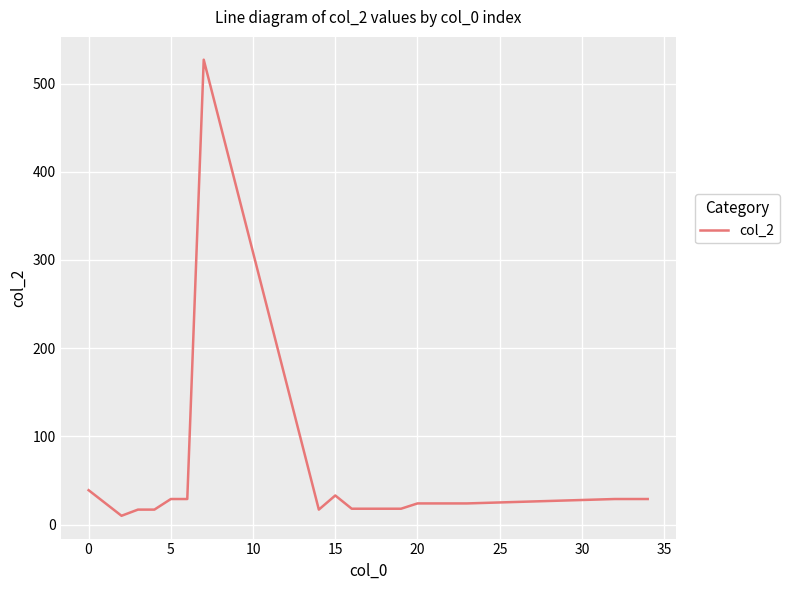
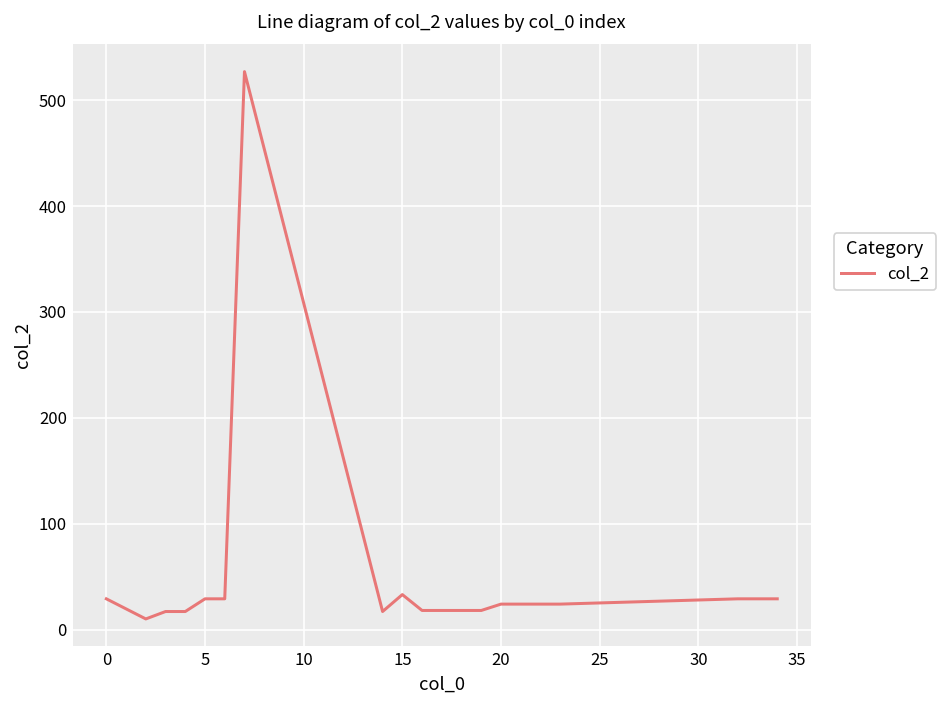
  {
-   "0": 40,
+   "0": 30,
    "5": 30,
    "15": 30,
    "20": 20
  }
